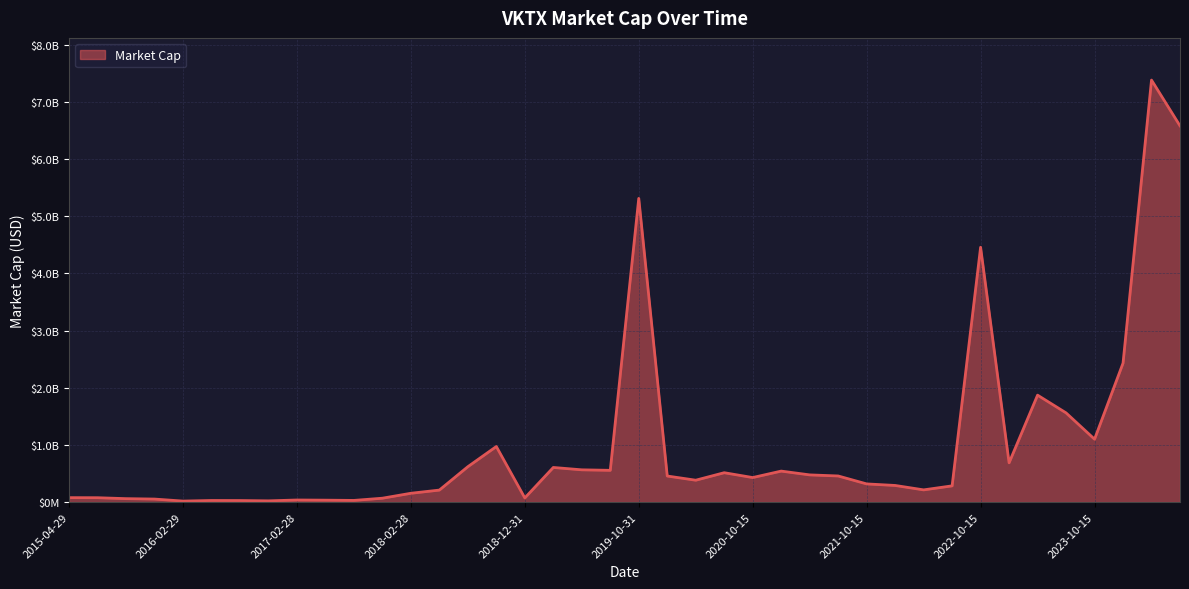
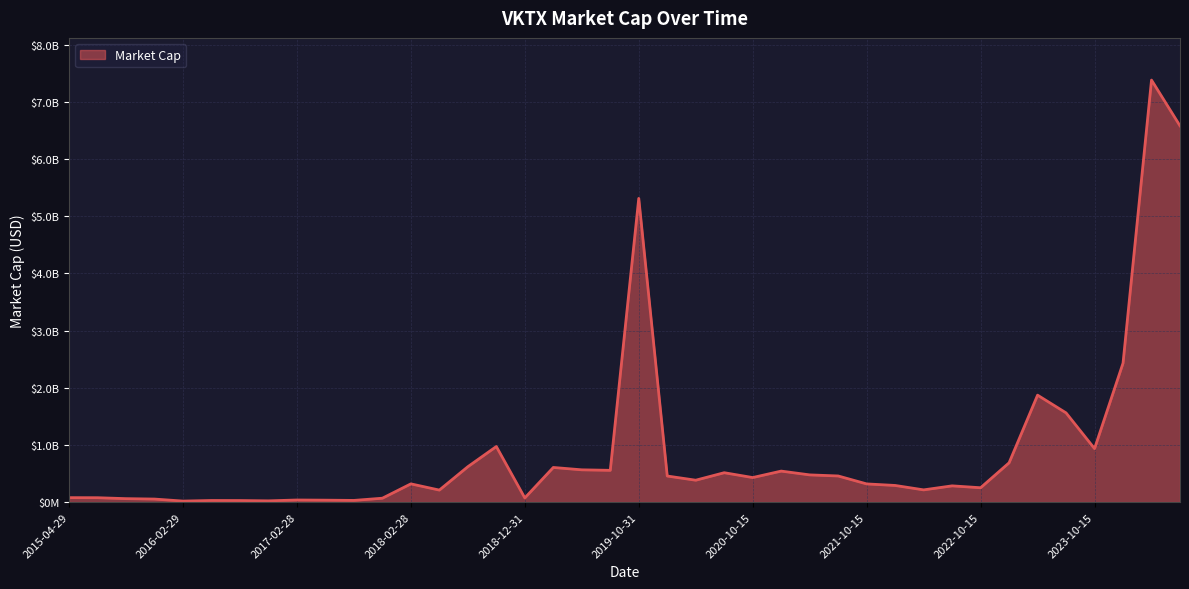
  {
    "2015-04-29": "$100000000",
    "2016-02-29": "$0",
    "2017-02-28": "$0",
-   "2018-02-28": "$200000000",
+   "2018-02-28": "$300000000",
    "2018-12-31": "$100000000",
    "2019-10-31": "$5300000000",
    "2020-10-15": "$400000000",
    "2021-10-15": "$300000000",
-   "2022-10-15": "$4500000000",
-   "2023-10-15": "$1100000000"
+   "2022-10-15": "$300000000",
+   "2023-10-15": "$900000000"
  }
